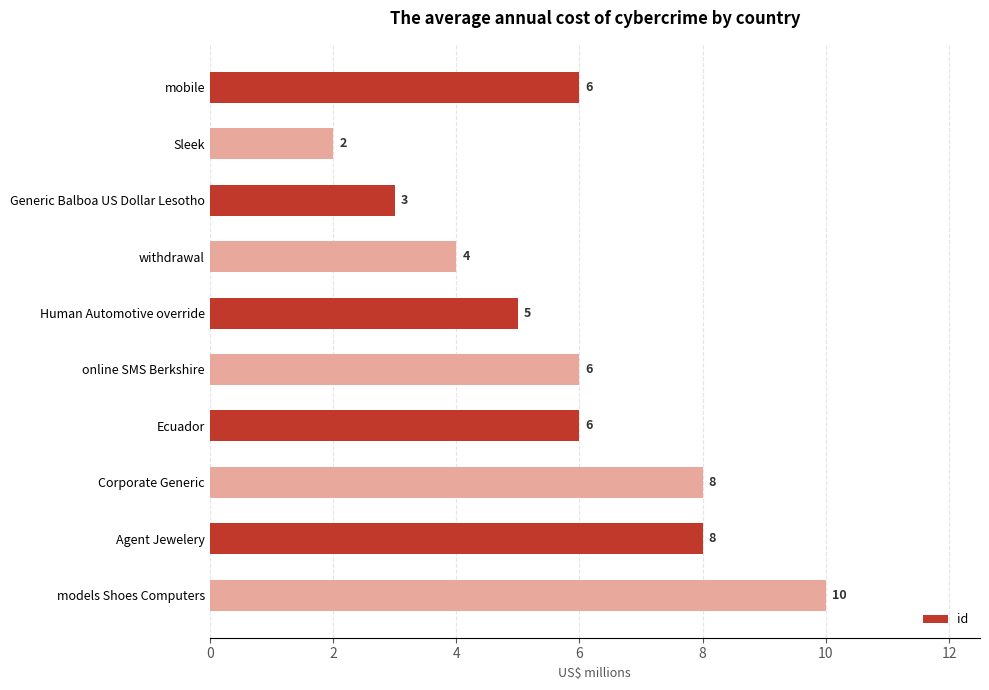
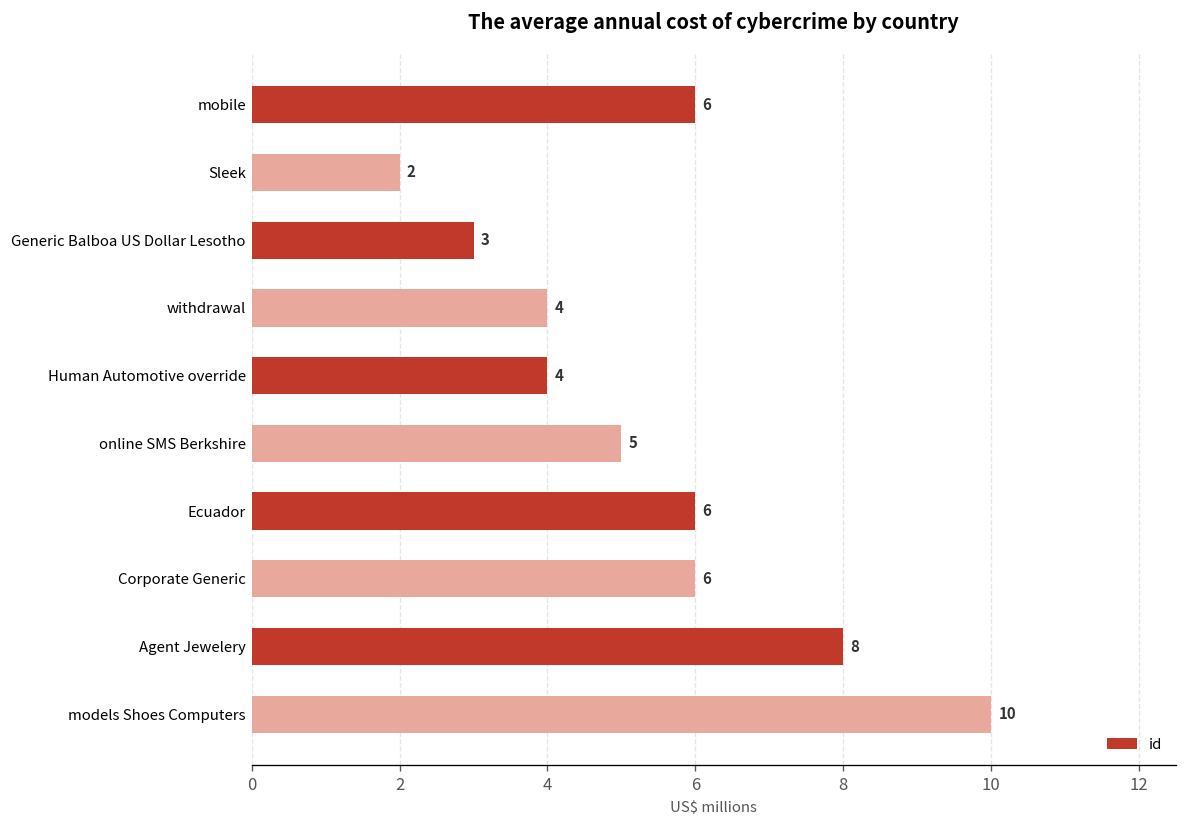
  {
    "mobile": 6,
    "Sleek": 2,
    "Generic Balboa US Dollar Lesotho": 3,
    "withdrawal": 4,
-   "Human Automotive override": 5,
-   "online SMS Berkshire": 6,
+   "Human Automotive override": 4,
+   "online SMS Berkshire": 5,
    "Ecuador": 6,
-   "Corporate Generic": 8,
+   "Corporate Generic": 6,
    "Agent Jewelery": 8,
    "models Shoes Computers": 10
  }
